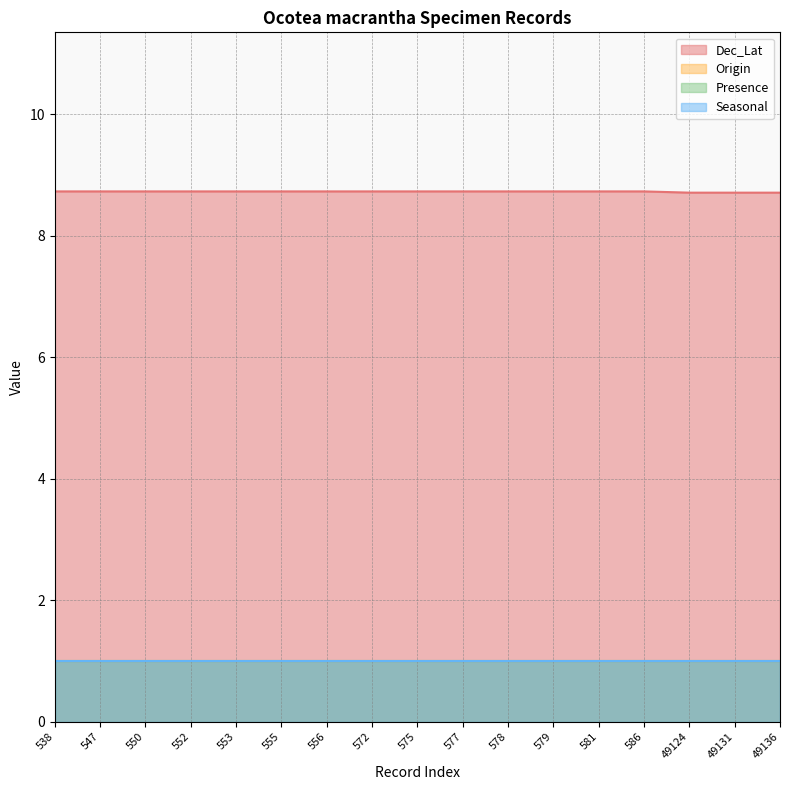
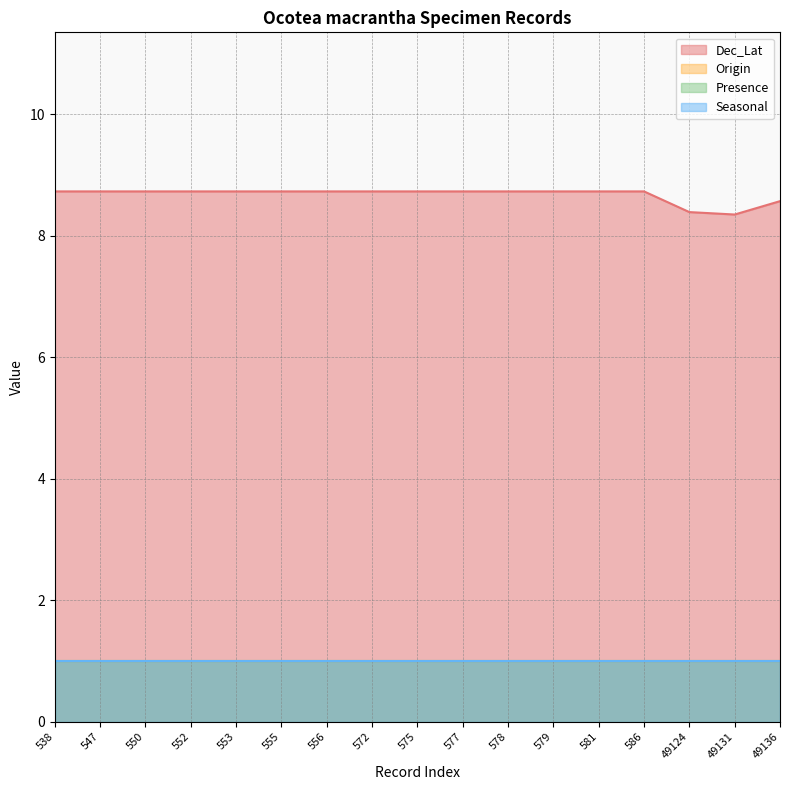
  {
    "Dec_Lat": {
      "538": 8.7,
      "547": 8.7,
      "550": 8.7,
      "552": 8.7,
      "553": 8.7,
      "555": 8.7,
      "556": 8.7,
      "572": 8.7,
      "575": 8.7,
      "577": 8.7,
      "578": 8.7,
      "579": 8.7,
      "581": 8.7,
      "586": 8.7,
-     "49124": 8.7,
-     "49131": 8.7,
-     "49136": 8.7
+     "49124": 8.4,
+     "49131": 8.4,
+     "49136": 8.6
    },
    "Seasonal": {
      "538": 1.0,
      "547": 1.0,
      "550": 1.0,
      "552": 1.0,
      "553": 1.0,
      "555": 1.0,
      "556": 1.0,
      "572": 1.0,
      "575": 1.0,
      "577": 1.0,
      "578": 1.0,
      "579": 1.0,
      "581": 1.0,
      "586": 1.0,
      "49124": 1.0,
      "49131": 1.0,
      "49136": 1.0
    }
  }
